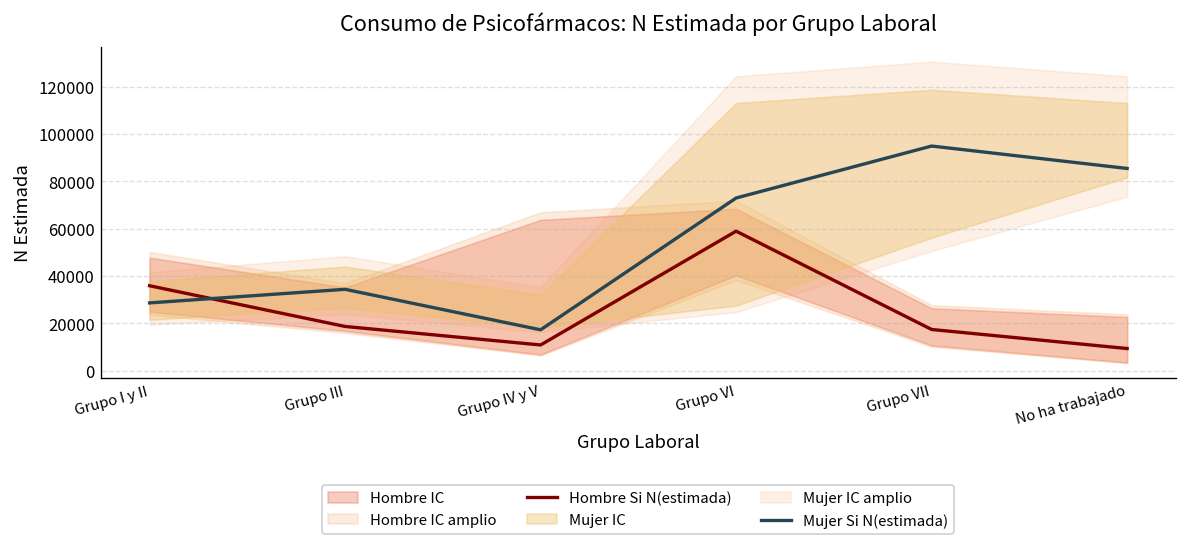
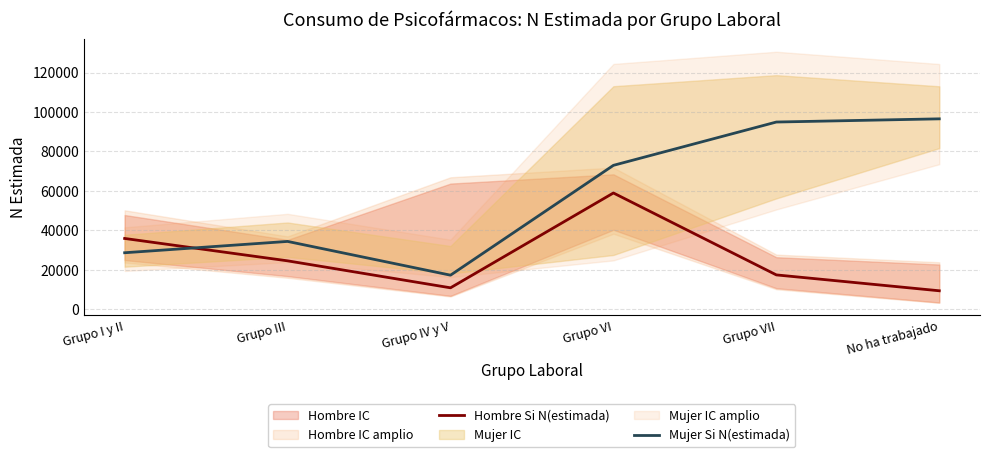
  {
    "Hombre Si N(estimada)": {
      "Grupo I y II": 36000,
-     "Grupo III": 19000,
+     "Grupo III": 25000,
      "Grupo IV y V": 11000,
      "Grupo VI": 59000,
      "Grupo VII": 17000,
      "No ha trabajado": 9000
    },
    "Mujer Si N(estimada)": {
      "Grupo I y II": 29000,
      "Grupo IV y V": 17000,
      "Grupo VII": 95000,
-     "No ha trabajado": 85000
+     "No ha trabajado": 97000
    }
  }
